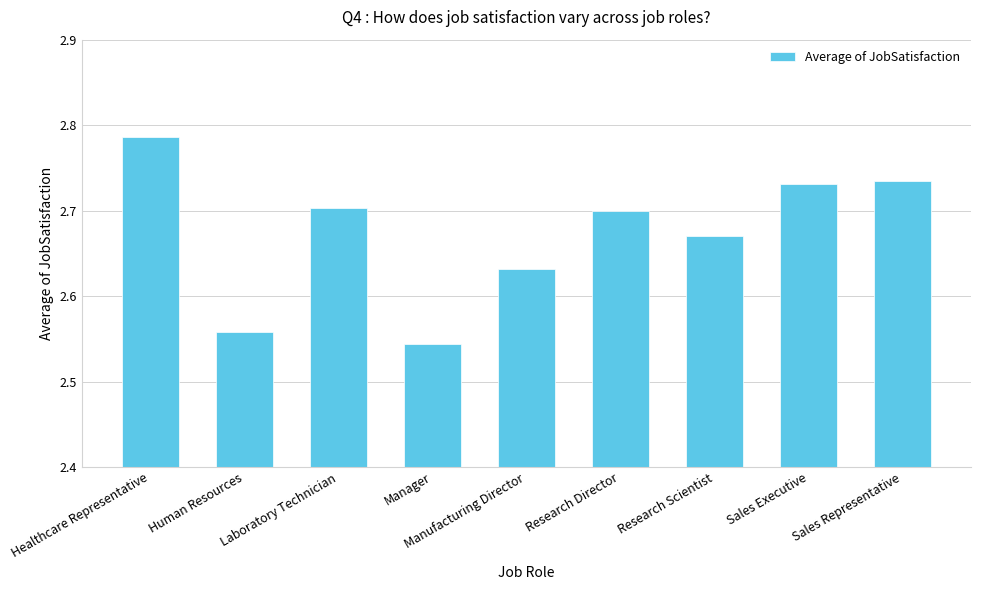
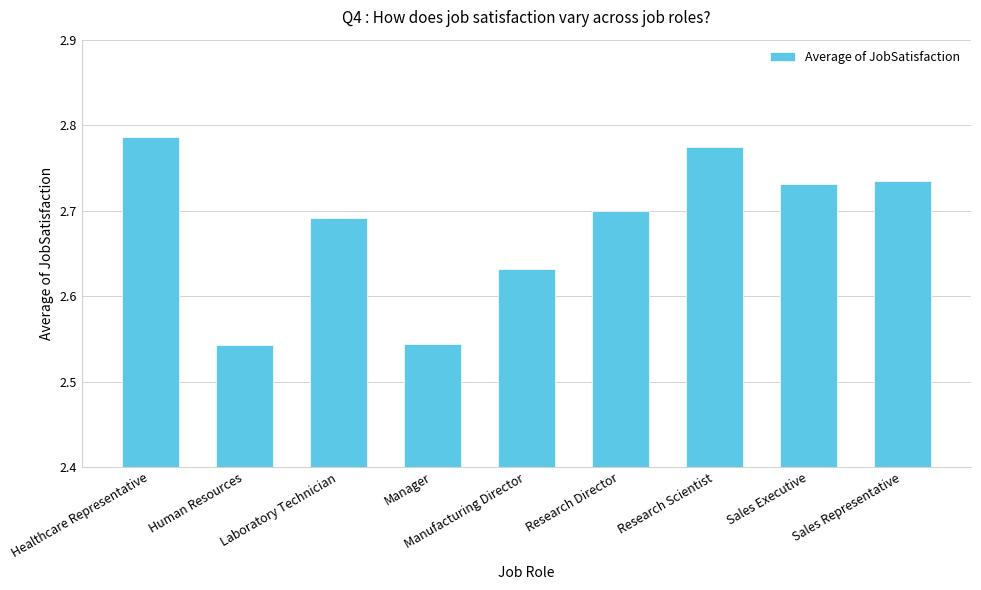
  {
    "Healthcare Representative": 2.79,
-   "Human Resources": 2.56,
-   "Laboratory Technician": 2.70,
+   "Human Resources": 2.54,
+   "Laboratory Technician": 2.69,
    "Manager": 2.54,
    "Manufacturing Director": 2.63,
    "Research Director": 2.70,
-   "Research Scientist": 2.67,
+   "Research Scientist": 2.77,
    "Sales Executive": 2.73,
    "Sales Representative": 2.73
  }
